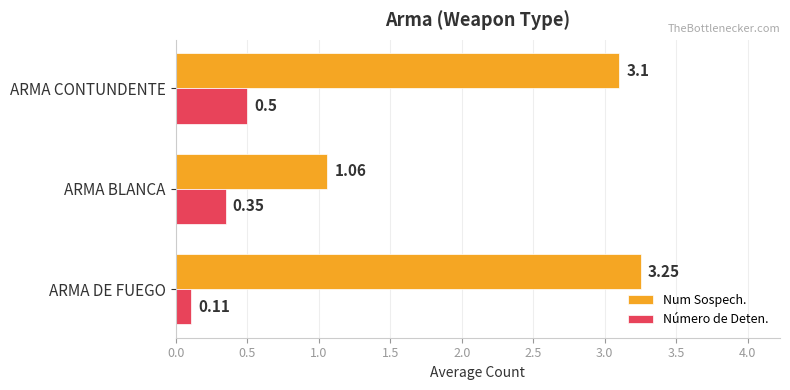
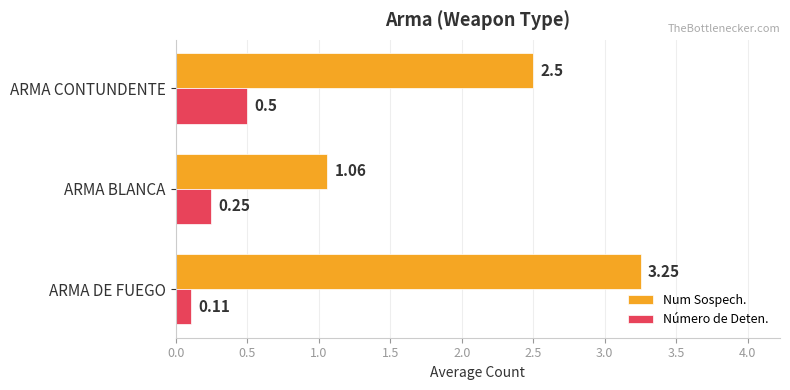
  {
    "Num Sospech.": {
-     "ARMA CONTUNDENTE": 3.1,
+     "ARMA CONTUNDENTE": 2.5,
      "ARMA BLANCA": 1.06,
      "ARMA DE FUEGO": 3.25
    },
    "Número de Deten.": {
      "ARMA CONTUNDENTE": 0.5,
-     "ARMA BLANCA": 0.35,
+     "ARMA BLANCA": 0.25,
      "ARMA DE FUEGO": 0.11
    }
  }
